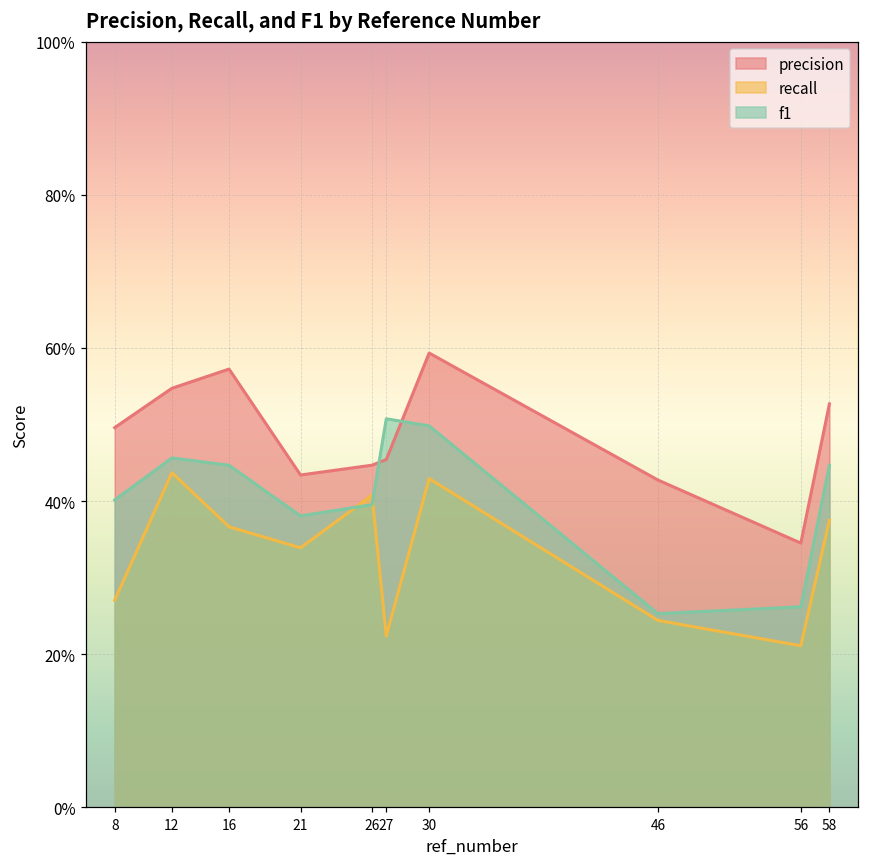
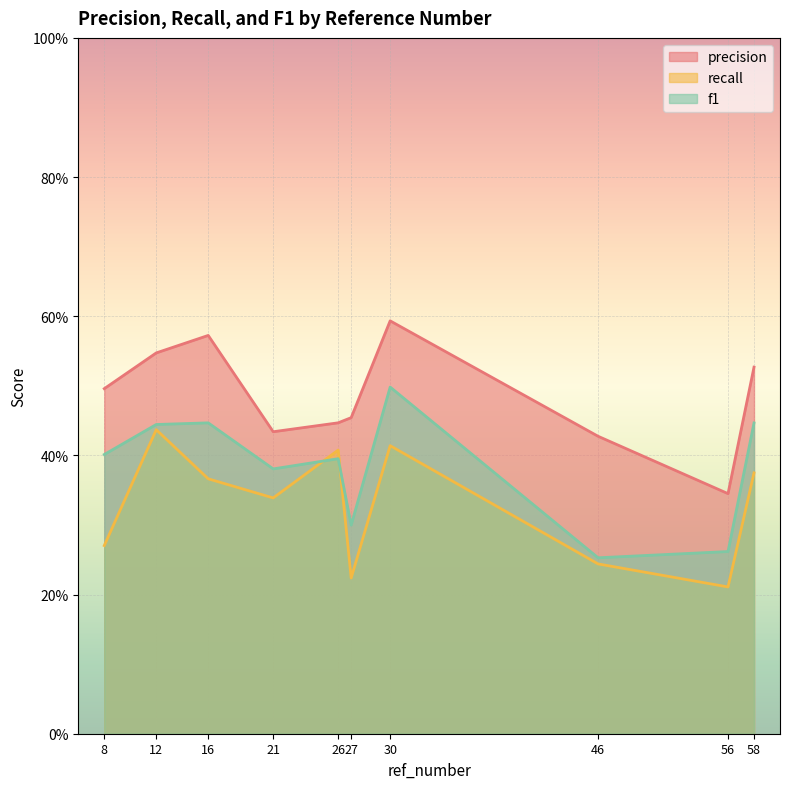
  {
    "precision": {
      "8": "50%",
      "12": "55%",
      "16": "57%",
      "21": "43%",
      "26": "45%",
      "27": "45%",
      "30": "59%",
      "46": "43%",
      "56": "35%",
      "58": "53%"
    },
    "recall": {
      "8": "27%",
      "12": "44%",
      "16": "37%",
      "21": "34%",
      "26": "41%",
      "27": "22%",
-     "30": "43%",
+     "30": "41%",
      "46": "24%",
      "56": "21%",
      "58": "37%"
    },
    "f1": {
      "8": "40%",
-     "12": "46%",
+     "12": "44%",
      "16": "45%",
      "21": "38%",
      "26": "40%",
-     "27": "51%",
+     "27": "30%",
      "30": "50%",
      "46": "25%",
      "56": "26%",
      "58": "45%"
    }
  }
